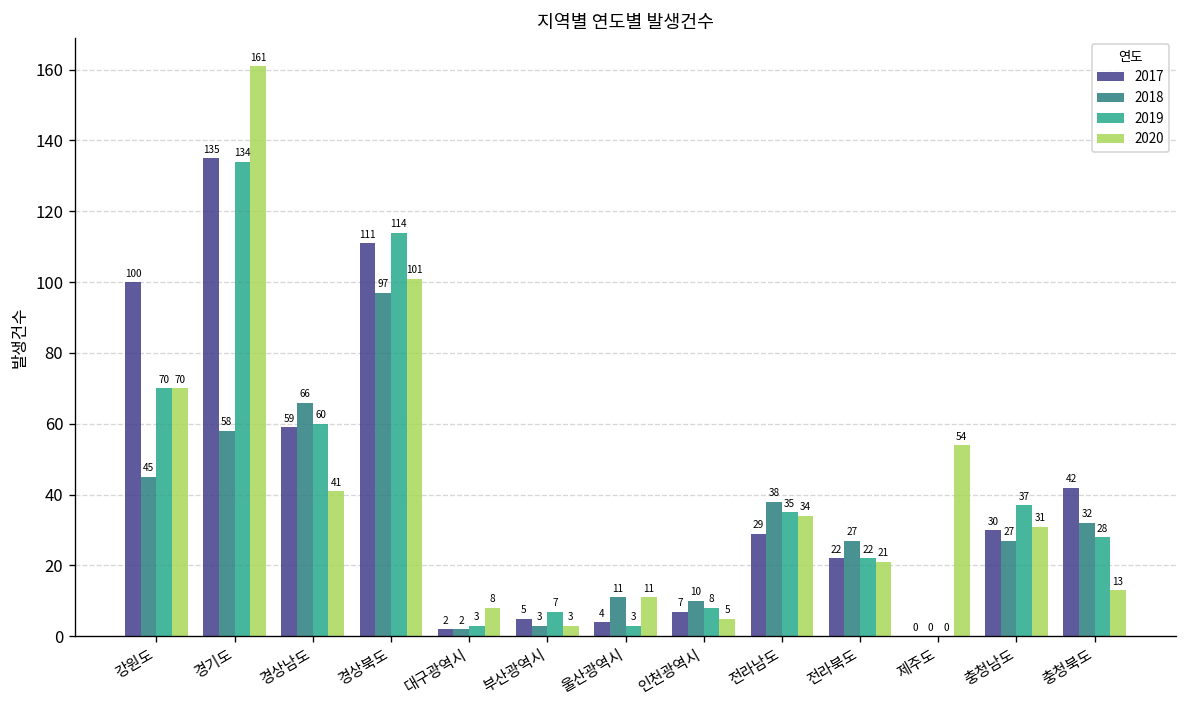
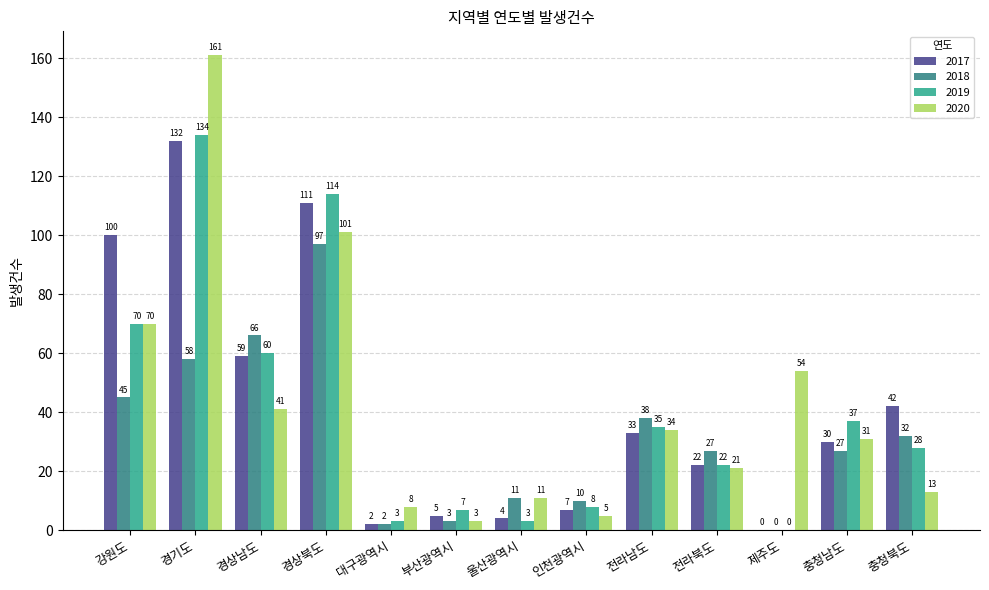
  {
    "2017": {
      "강원도": 100,
-     "경기도": 135,
+     "경기도": 132,
      "경상남도": 59,
      "경상북도": 111,
      "대구광역시": 2,
      "부산광역시": 5,
      "울산광역시": 4,
      "인천광역시": 7,
-     "전라남도": 29,
+     "전라남도": 33,
      "전라북도": 22,
      "제주도": 0,
      "충청남도": 30,
      "충청북도": 42
    },
    "2020": {
      "강원도": 70,
      "경기도": 161,
      "경상남도": 41,
      "경상북도": 101,
      "대구광역시": 8,
      "부산광역시": 3,
      "울산광역시": 11,
      "인천광역시": 5,
      "전라남도": 34,
      "전라북도": 21,
      "제주도": 54,
      "충청남도": 31,
      "충청북도": 13
    }
  }
